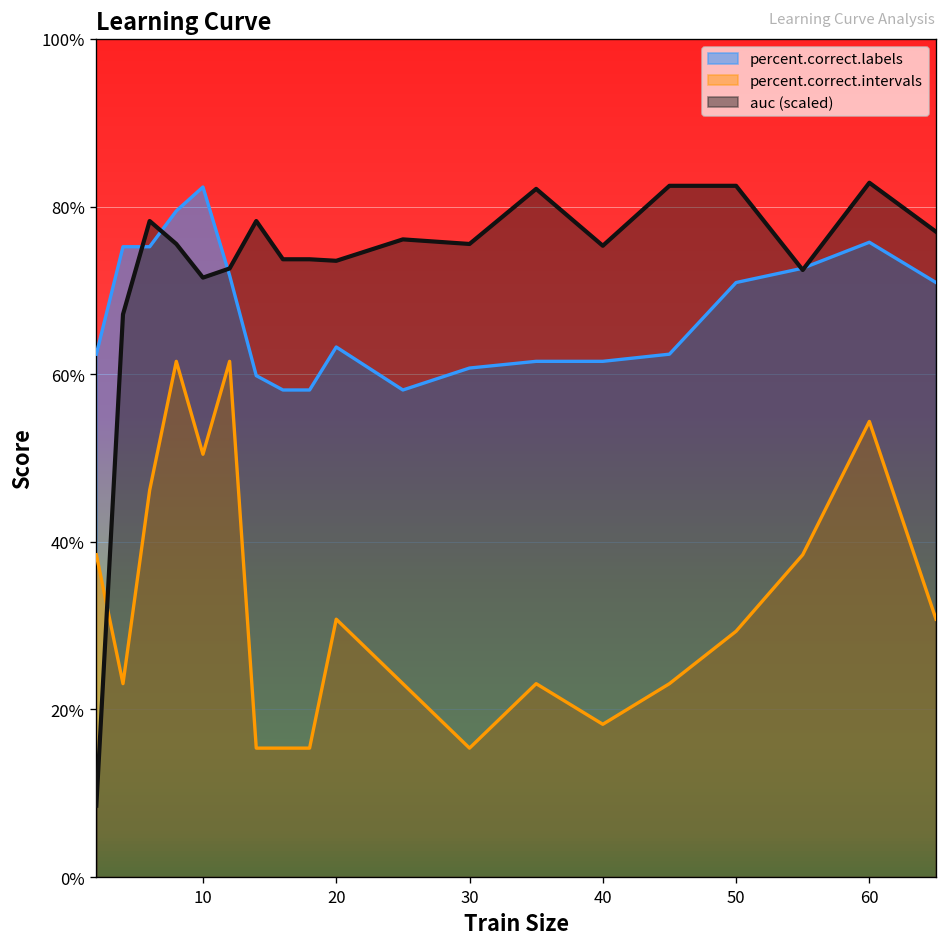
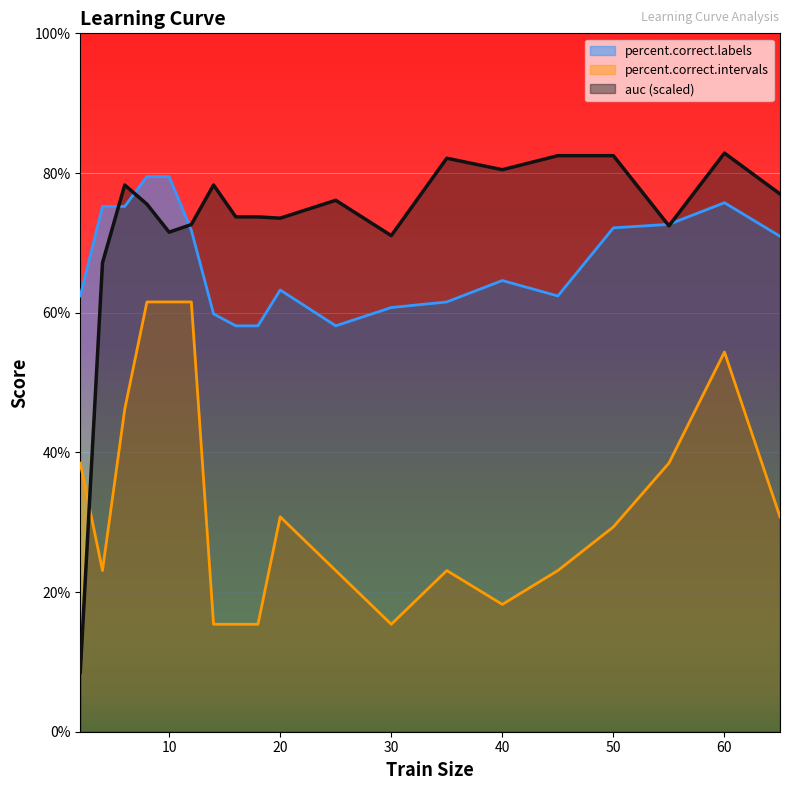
  {
    "percent.correct.labels": {
-     "10": "82%",
+     "10": "79%",
      "20": "63%",
      "30": "61%",
-     "40": "62%",
-     "50": "71%",
+     "40": "65%",
+     "50": "72%",
      "60": "76%"
    },
    "percent.correct.intervals": {
-     "10": "50%",
+     "10": "62%",
      "20": "31%",
      "30": "15%",
      "40": "18%",
      "50": "29%",
      "60": "54%"
    },
    "auc (scaled)": {
      "10": "72%",
      "20": "74%",
-     "30": "76%",
-     "40": "75%",
+     "30": "71%",
+     "40": "80%",
      "50": "82%",
      "60": "83%"
    }
  }
